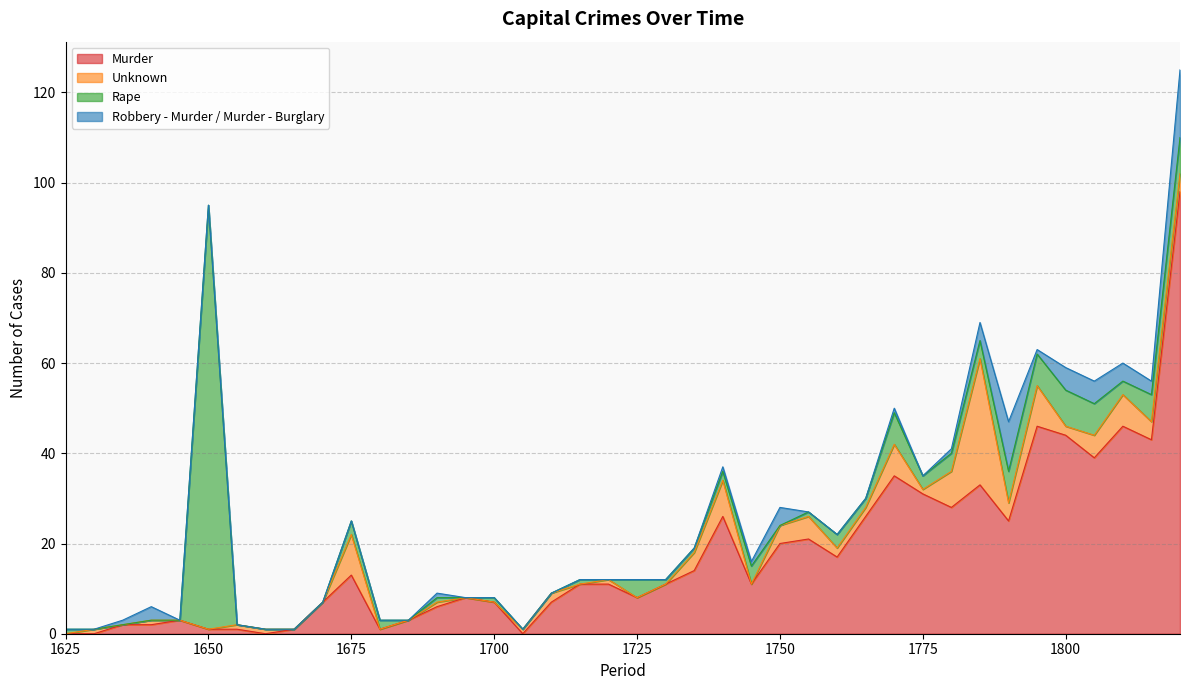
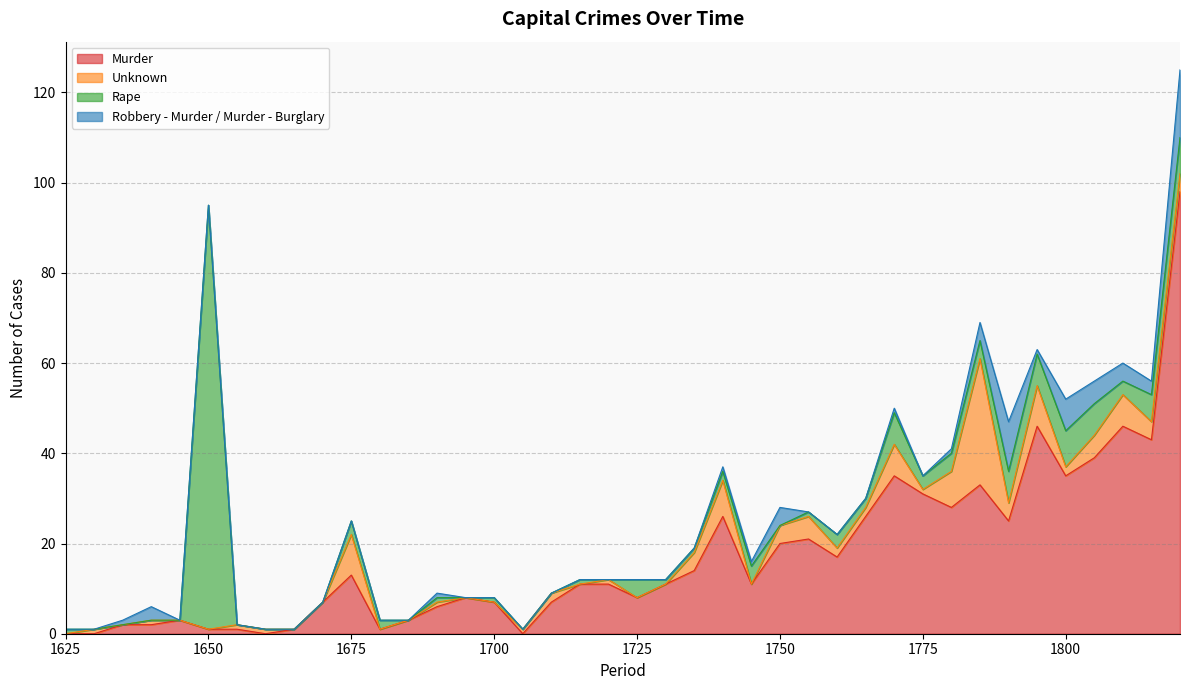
  {
    "Murder": {
      "1675": 13,
      "1750": 20,
      "1775": 31,
-     "1800": 44
+     "1800": 35
    },
    "Unknown": {
      "1675": 9,
      "1775": 1,
      "1800": 2
    },
    "Rape": {
      "1800": 8
    },
    "Robbery - Murder / Murder - Burglary": {
      "1750": 4,
-     "1800": 5
+     "1800": 7
    }
  }
